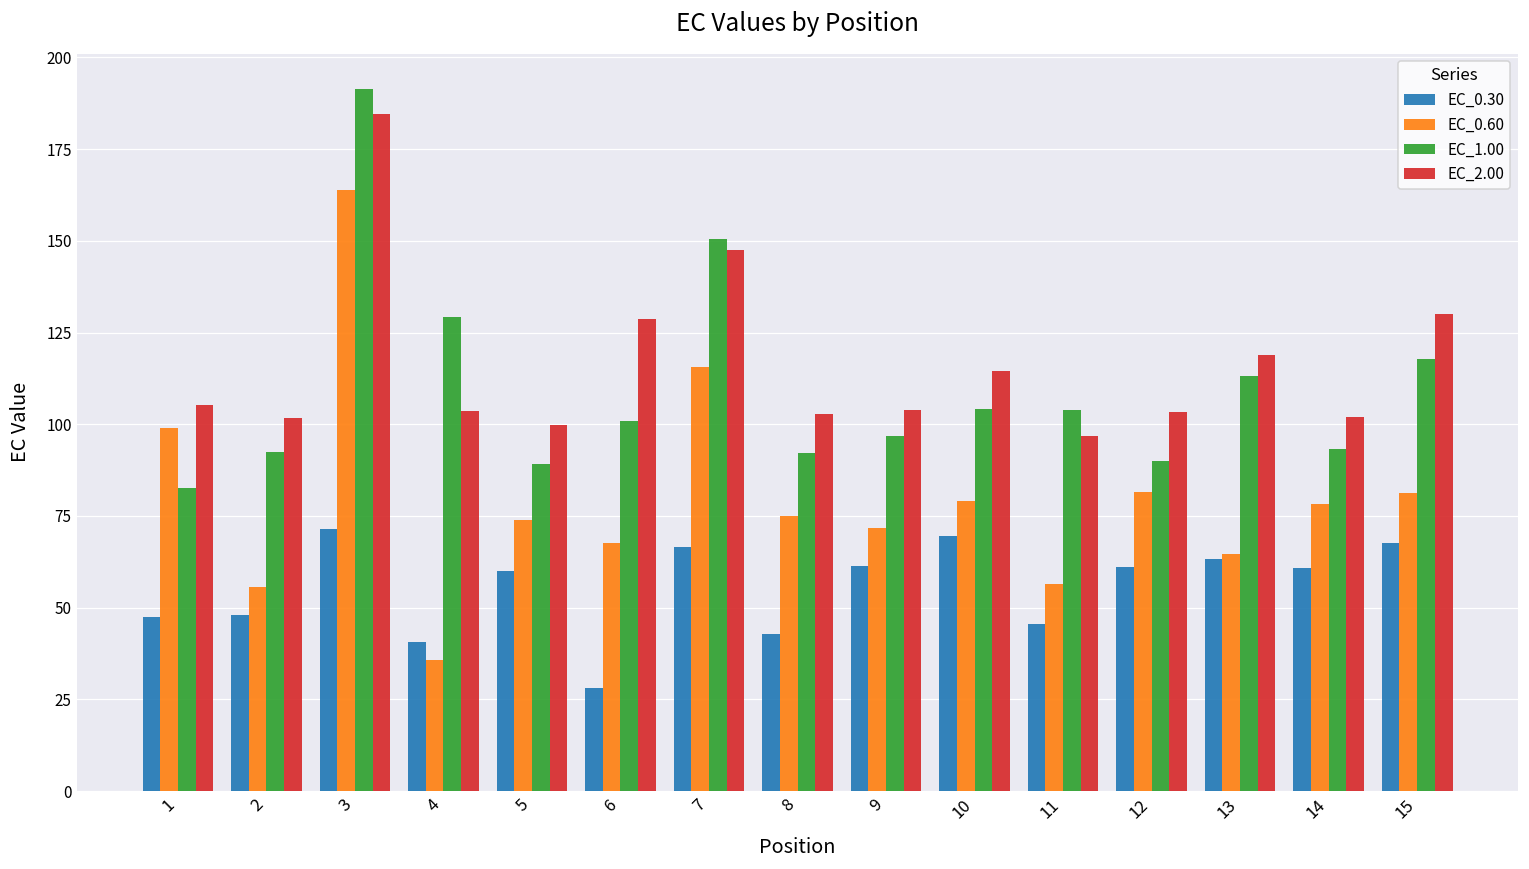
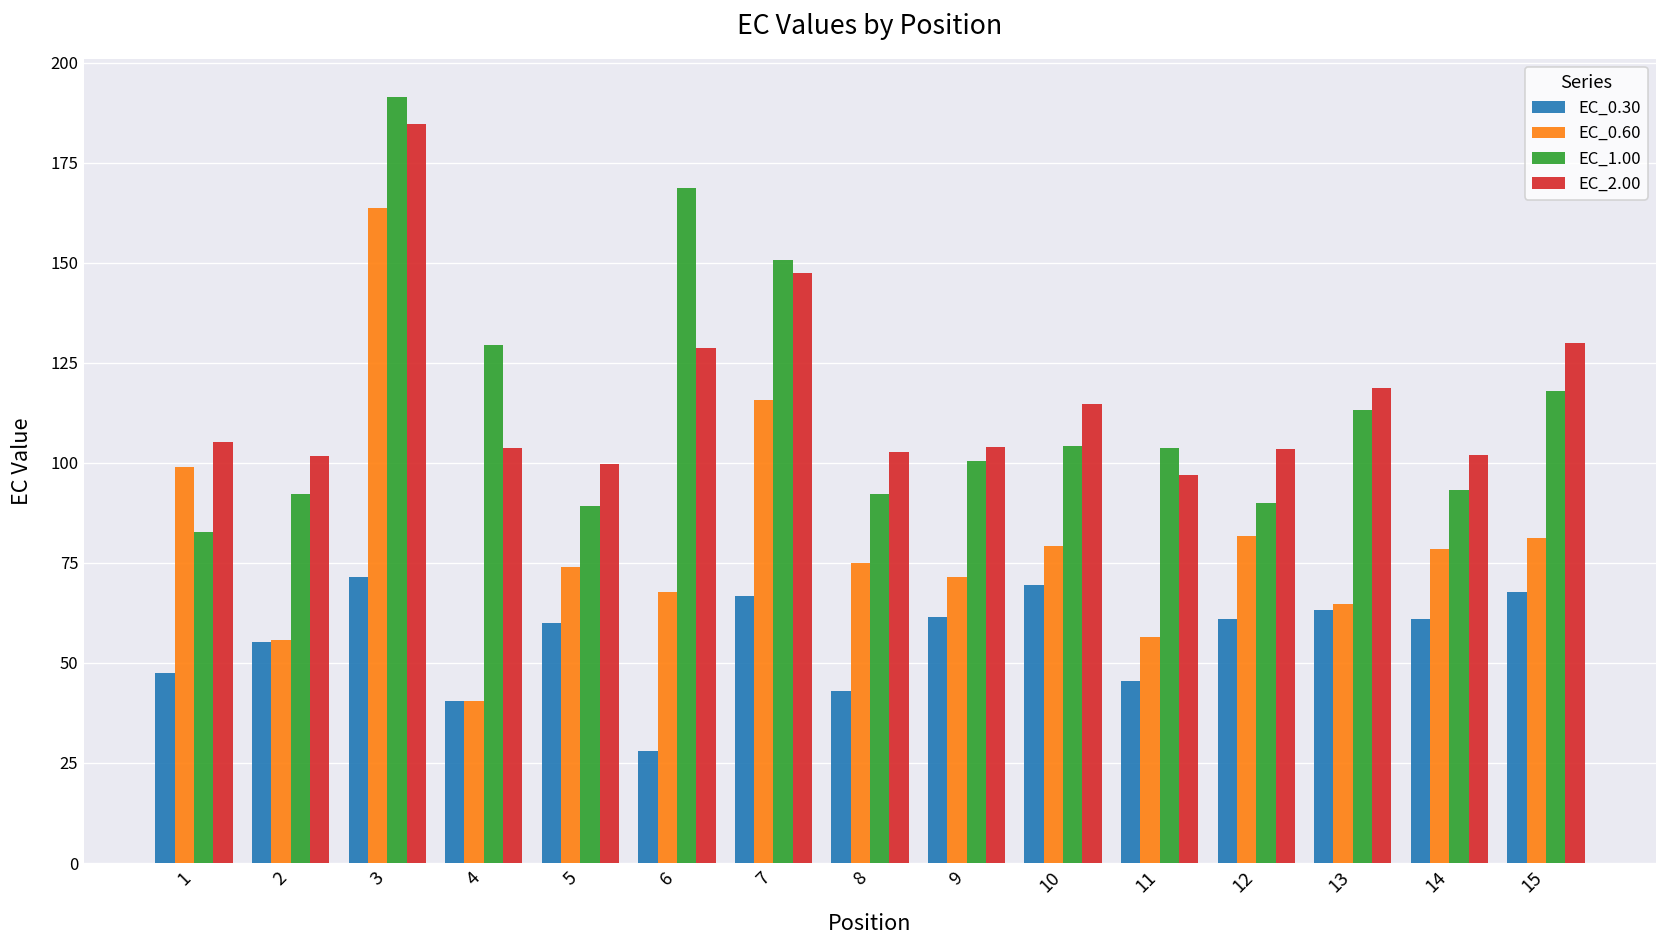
  {
    "EC_0.30": {
      "1": 47,
-     "2": 48,
+     "2": 55,
      "3": 71,
      "4": 41,
      "5": 60,
      "6": 28,
      "7": 67,
      "8": 43,
      "9": 61,
      "10": 69,
      "11": 45,
      "12": 61,
      "13": 63,
      "14": 61,
      "15": 68
    },
    "EC_0.60": {
      "1": 99,
      "2": 56,
      "3": 164,
-     "4": 36,
+     "4": 41,
      "5": 74,
      "6": 68,
      "7": 116,
      "8": 75,
      "9": 72,
      "10": 79,
      "11": 56,
      "12": 82,
      "13": 65,
      "14": 78,
      "15": 81
    },
    "EC_1.00": {
      "1": 83,
      "2": 92,
      "3": 191,
      "4": 129,
      "5": 89,
-     "6": 101,
+     "6": 169,
      "7": 151,
      "8": 92,
-     "9": 97,
+     "9": 101,
      "10": 104,
      "11": 104,
      "12": 90,
      "13": 113,
      "14": 93,
      "15": 118
    },
    "EC_2.00": {
      "1": 105,
      "2": 102,
      "3": 185,
      "4": 104,
      "5": 100,
      "6": 129,
      "7": 147,
      "8": 103,
      "9": 104,
      "10": 115,
      "11": 97,
      "12": 103,
      "13": 119,
      "14": 102,
      "15": 130
    }
  }
